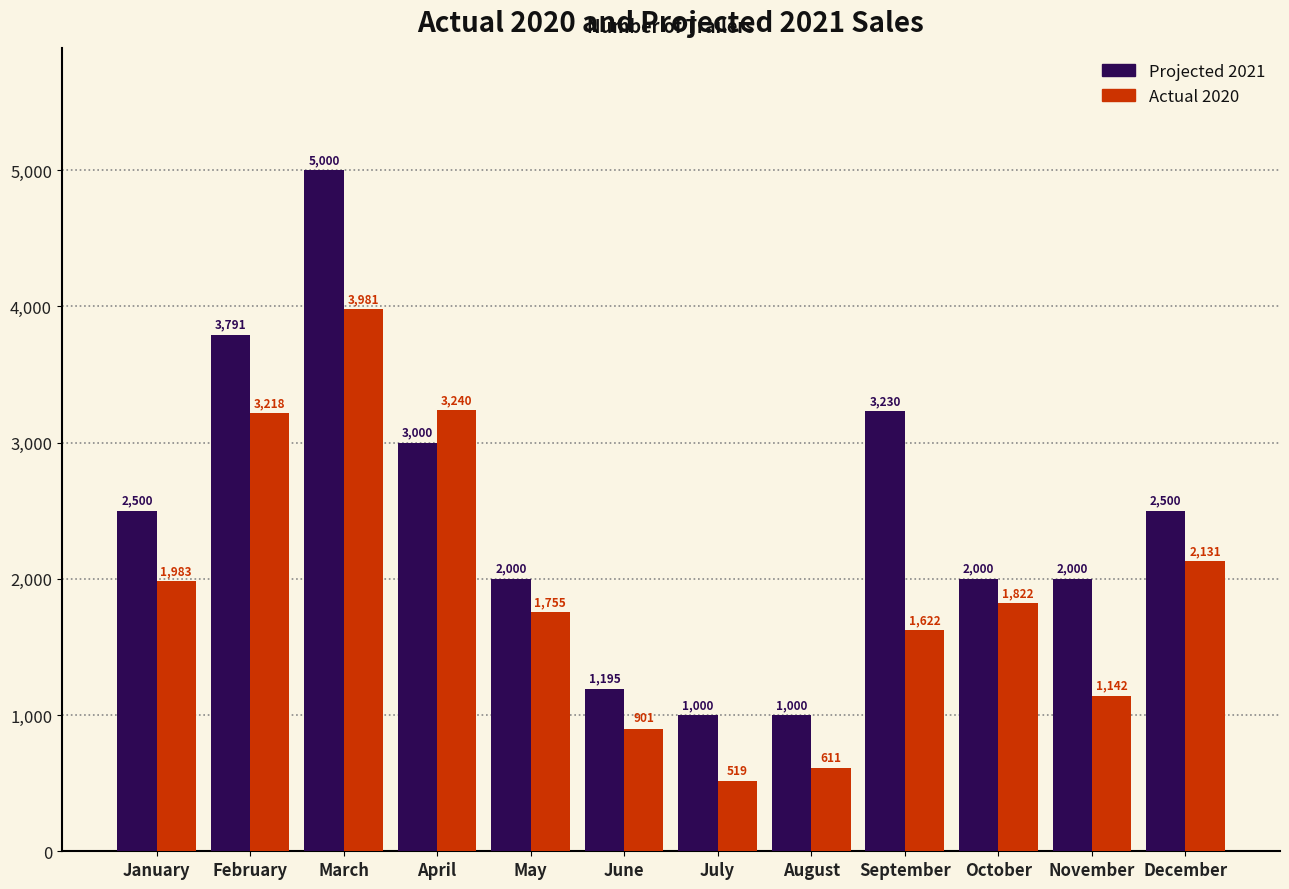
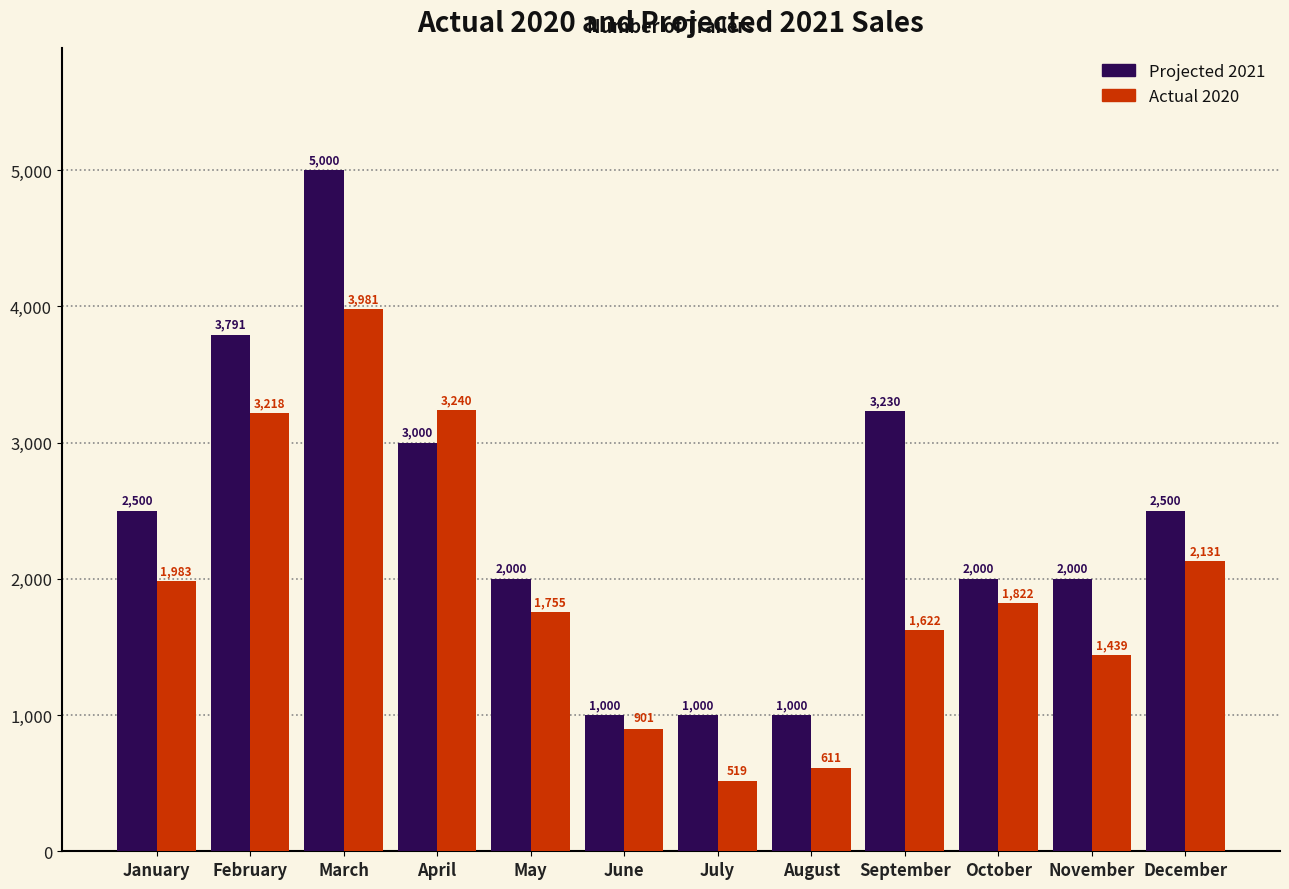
  {
    "Projected 2021": {
      "January": "2,500",
      "February": "3,791",
      "March": "5,000",
      "April": "3,000",
      "May": "2,000",
-     "June": "1,195",
+     "June": "1,000",
      "July": "1,000",
      "August": "1,000",
      "September": "3,230",
      "October": "2,000",
      "November": "2,000",
      "December": "2,500"
    },
    "Actual 2020": {
      "January": "1,983",
      "February": "3,218",
      "March": "3,981",
      "April": "3,240",
      "May": "1,755",
      "June": "901",
      "July": "519",
      "August": "611",
      "September": "1,622",
      "October": "1,822",
-     "November": "1,142",
+     "November": "1,439",
      "December": "2,131"
    }
  }
